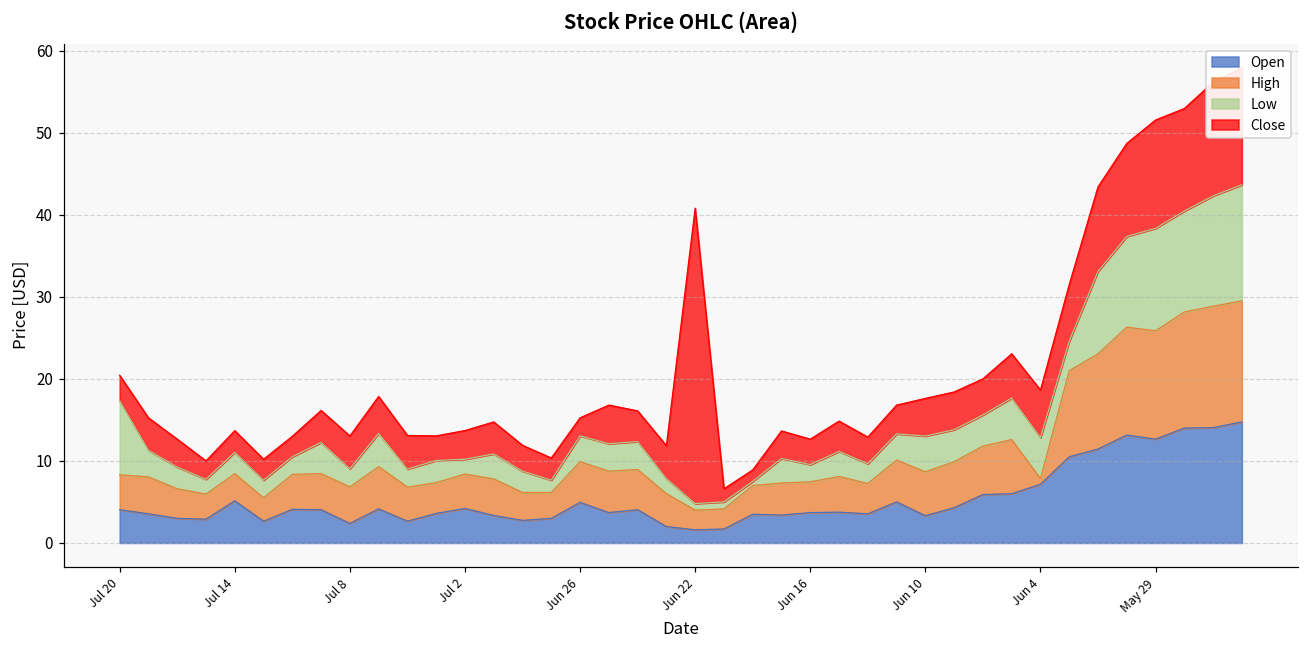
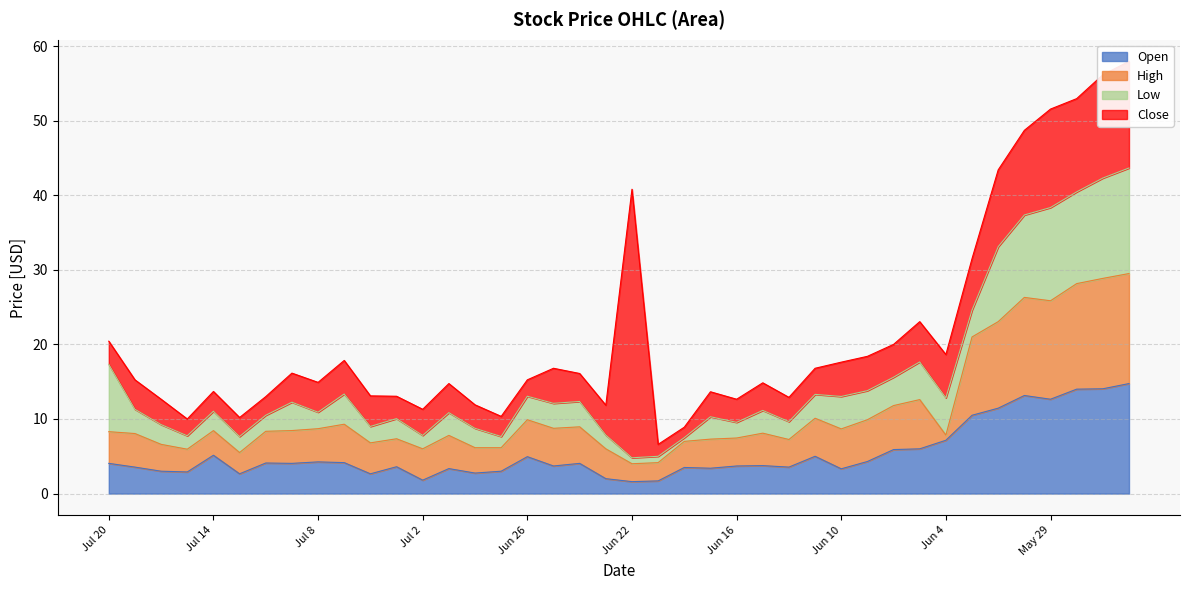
  {
    "Open": {
      "Jul 20": 4,
      "Jul 14": 5,
-     "Jul 8": 2,
-     "Jul 2": 4,
+     "Jul 8": 4,
+     "Jul 2": 2,
      "Jun 26": 5,
      "Jun 22": 2,
      "Jun 16": 4,
      "Jun 10": 3,
      "Jun 4": 7,
      "May 29": 13
    },
    "High": {
      "Jul 20": 4,
      "Jul 14": 3,
      "Jul 8": 4,
      "Jul 2": 4,
      "Jun 26": 5,
      "Jun 22": 2,
      "Jun 16": 4,
      "Jun 10": 5,
      "Jun 4": 1,
      "May 29": 13
    },
    "Low": {
      "Jul 20": 9,
      "Jul 14": 3,
      "Jul 8": 2,
      "Jul 2": 2,
      "Jun 26": 3,
      "Jun 22": 1,
      "Jun 16": 2,
      "Jun 10": 4,
      "Jun 4": 5,
      "May 29": 13
    },
    "Close": {
      "Jul 20": 3,
      "Jul 14": 3,
      "Jul 8": 4,
      "Jul 2": 4,
      "Jun 26": 2,
      "Jun 22": 36,
      "Jun 16": 3,
      "Jun 10": 5,
      "Jun 4": 6,
      "May 29": 13
    }
  }
